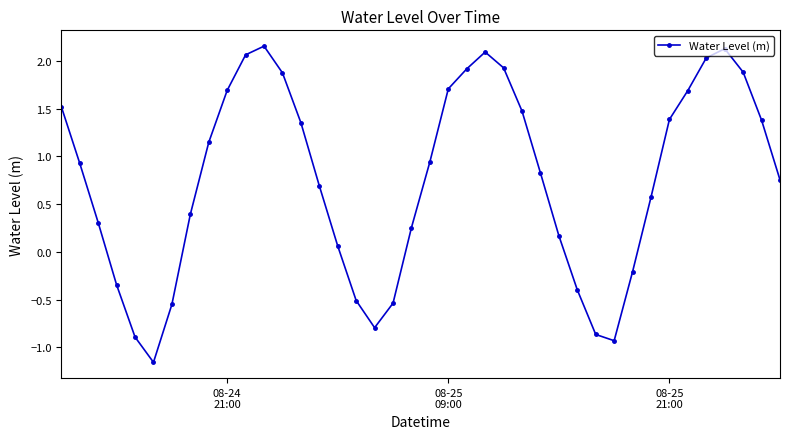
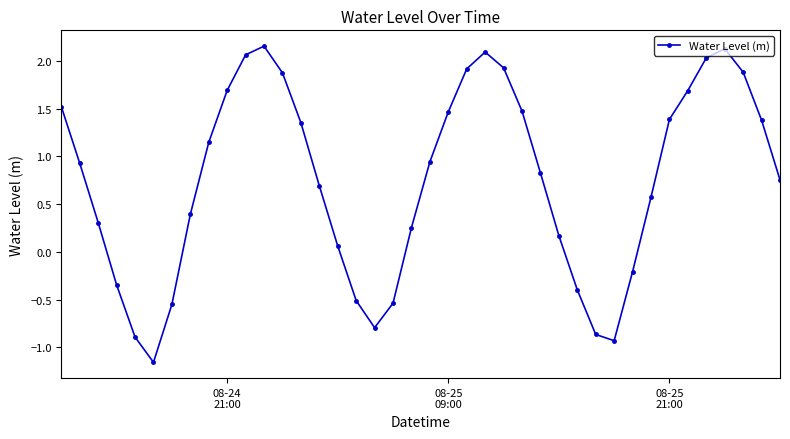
  {
    "08-24 21:00": 1.7,
-   "08-25 09:00": 1.7,
+   "08-25 09:00": 1.5,
    "08-25 21:00": 1.4
  }
